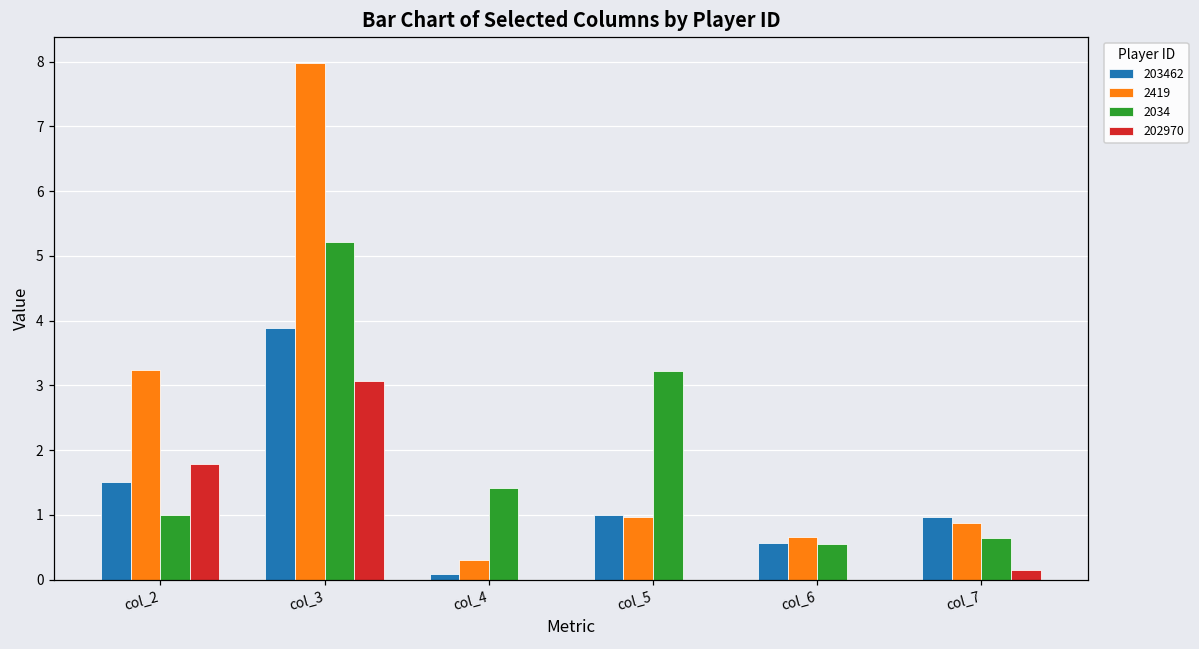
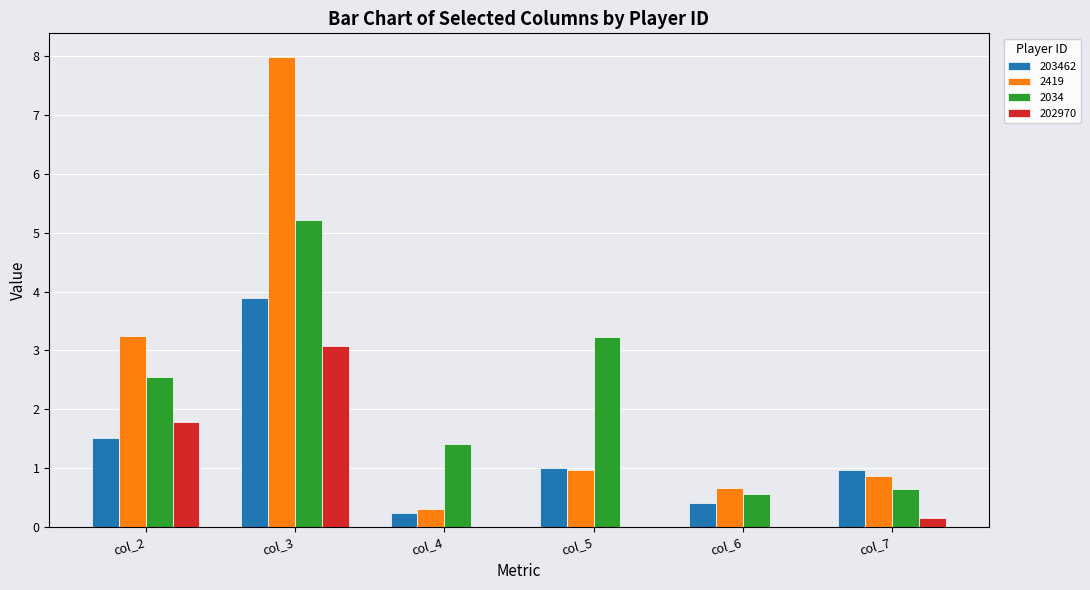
  {
    "203462": {
      "col_2": 1.5,
      "col_3": 3.9,
-     "col_4": 0.1,
+     "col_4": 0.2,
      "col_5": 1.0,
-     "col_6": 0.6,
+     "col_6": 0.4,
      "col_7": 1.0
    },
    "2419": {
      "col_2": 3.2,
      "col_3": 8.0,
      "col_4": 0.3,
      "col_5": 1.0,
      "col_6": 0.7,
      "col_7": 0.9
    },
    "2034": {
-     "col_2": 1.0,
+     "col_2": 2.6,
      "col_3": 5.2,
      "col_4": 1.4,
      "col_5": 3.2,
      "col_6": 0.6,
      "col_7": 0.6
    },
    "202970": {
      "col_2": 1.8,
      "col_3": 3.1,
      "col_4": 0.0,
      "col_5": 0.0,
      "col_6": 0.0,
      "col_7": 0.1
    }
  }
